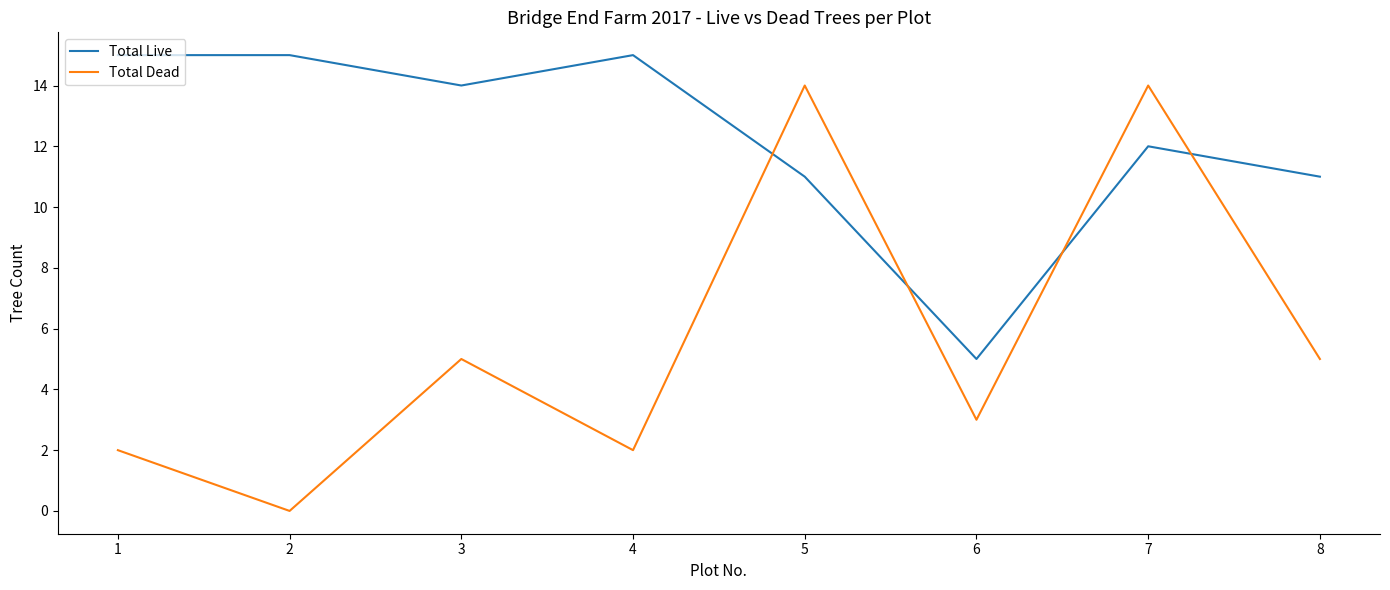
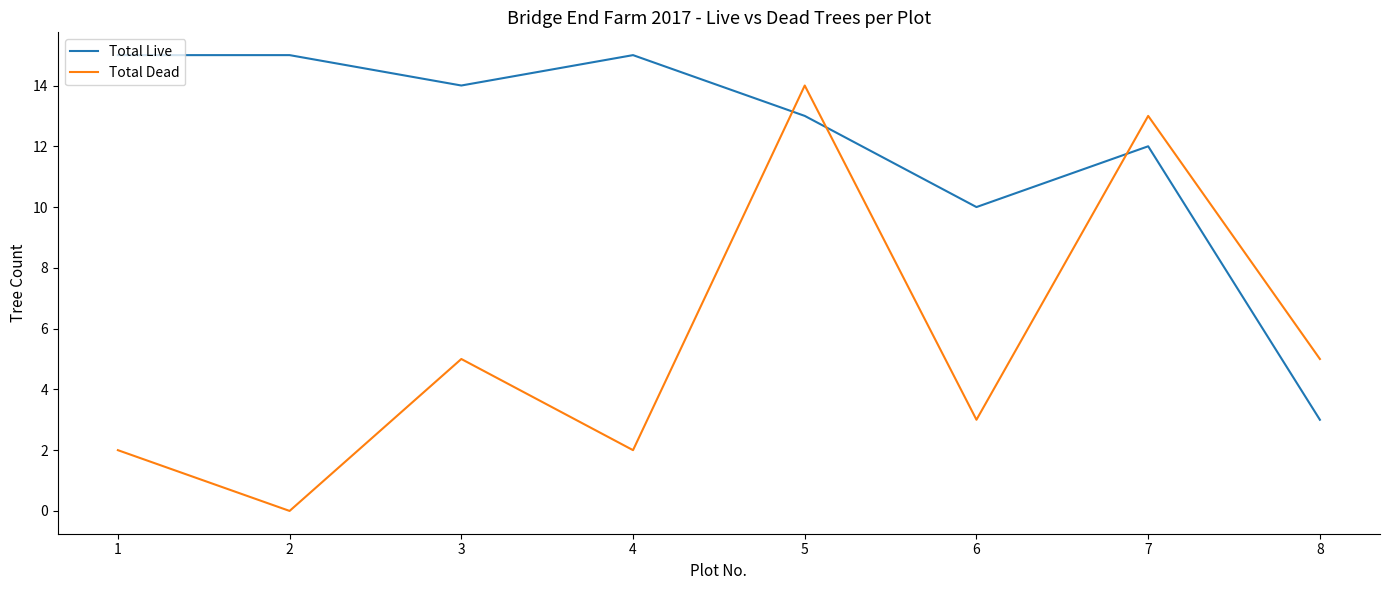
  {
    "Total Live": {
      "2": 15,
      "3": 14,
      "4": 15,
-     "5": 11,
-     "6": 5,
+     "5": 13,
+     "6": 10,
      "7": 12,
-     "8": 11
+     "8": 3
    },
    "Total Dead": {
      "1": 2,
      "2": 0,
      "3": 5,
      "4": 2,
      "5": 14,
      "6": 3,
-     "7": 14,
+     "7": 13,
      "8": 5
    }
  }
